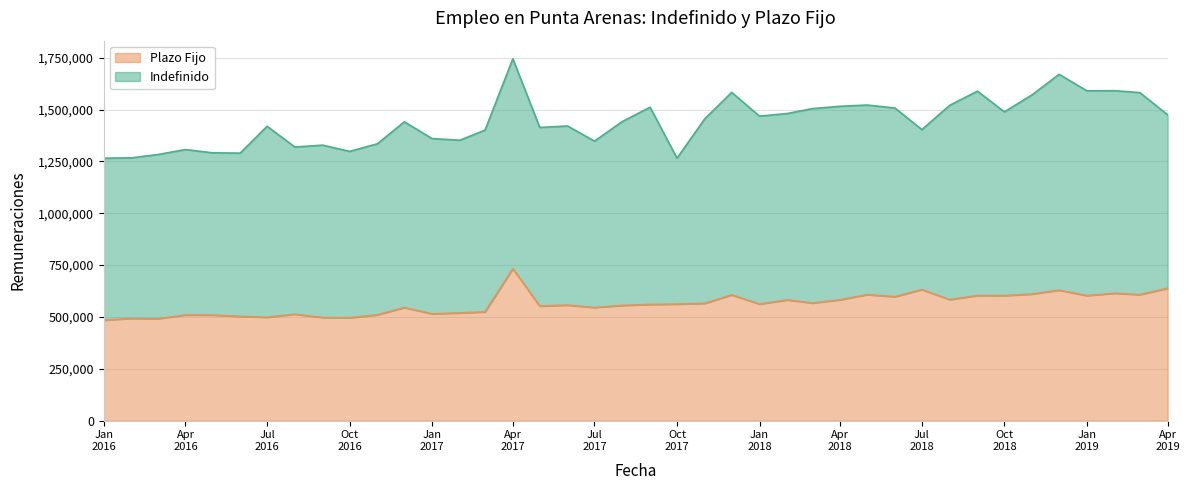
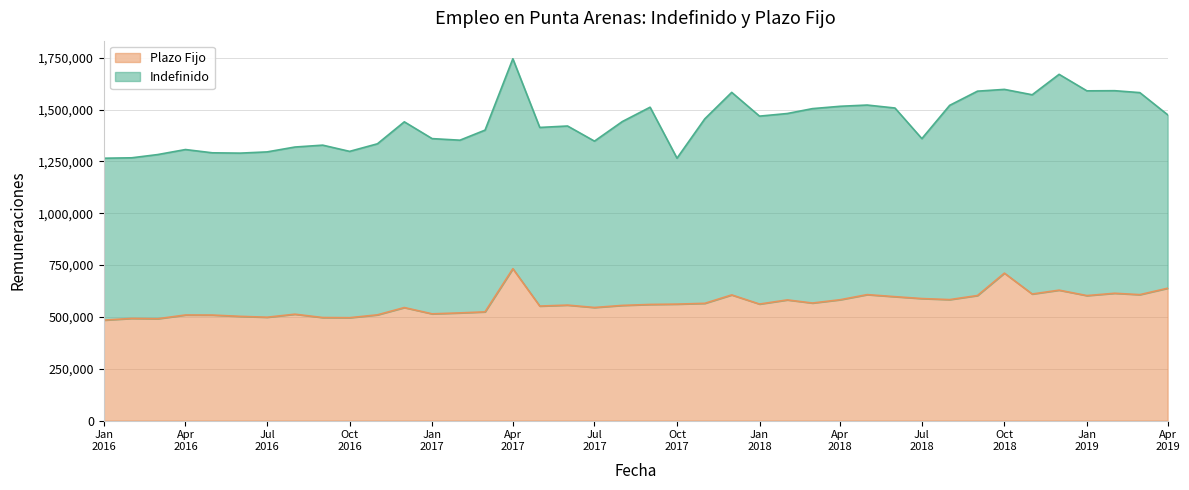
  {
    "Plazo Fijo": {
      "Jan 2016": "480,000",
      "Apr 2016": "510,000",
      "Jul 2016": "500,000",
      "Oct 2016": "500,000",
      "Jan 2017": "510,000",
      "Apr 2017": "730,000",
      "Jul 2017": "550,000",
      "Oct 2017": "560,000",
      "Jan 2018": "560,000",
      "Apr 2018": "580,000",
-     "Jul 2018": "630,000",
-     "Oct 2018": "600,000",
+     "Jul 2018": "590,000",
+     "Oct 2018": "710,000",
      "Jan 2019": "600,000",
      "Apr 2019": "640,000"
    },
    "Indefinido": {
      "Jan 2016": "780,000",
      "Apr 2016": "800,000",
-     "Jul 2016": "920,000",
+     "Jul 2016": "800,000",
      "Oct 2016": "800,000",
      "Jan 2017": "850,000",
      "Apr 2017": "1,010,000",
      "Jul 2017": "800,000",
      "Oct 2017": "700,000",
      "Jan 2018": "910,000",
      "Apr 2018": "930,000",
      "Jul 2018": "770,000",
      "Oct 2018": "890,000",
      "Jan 2019": "990,000",
      "Apr 2019": "840,000"
    }
  }
